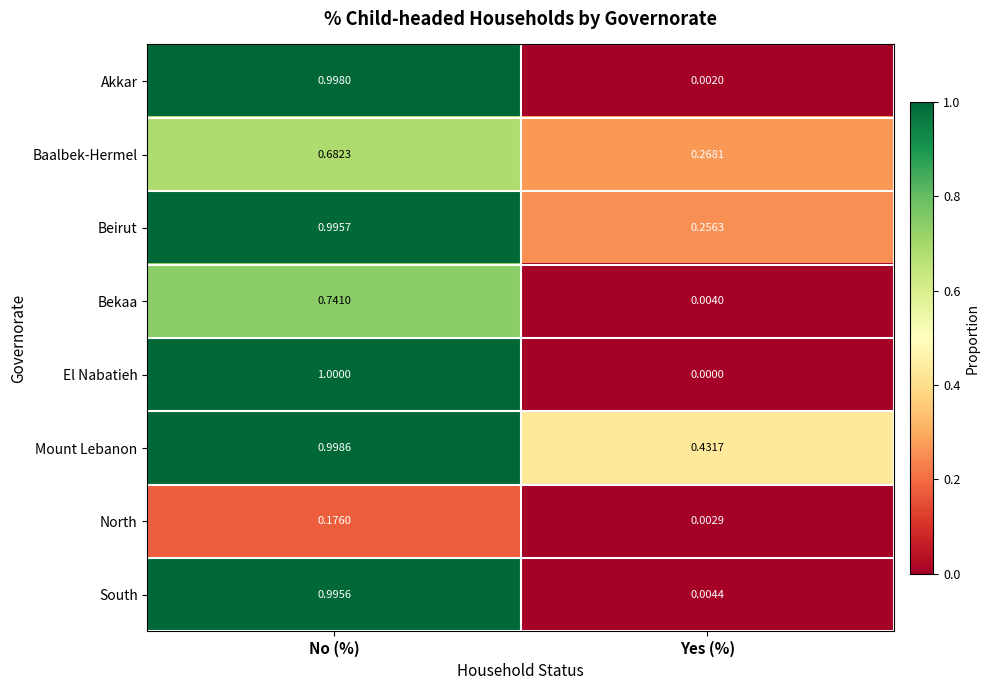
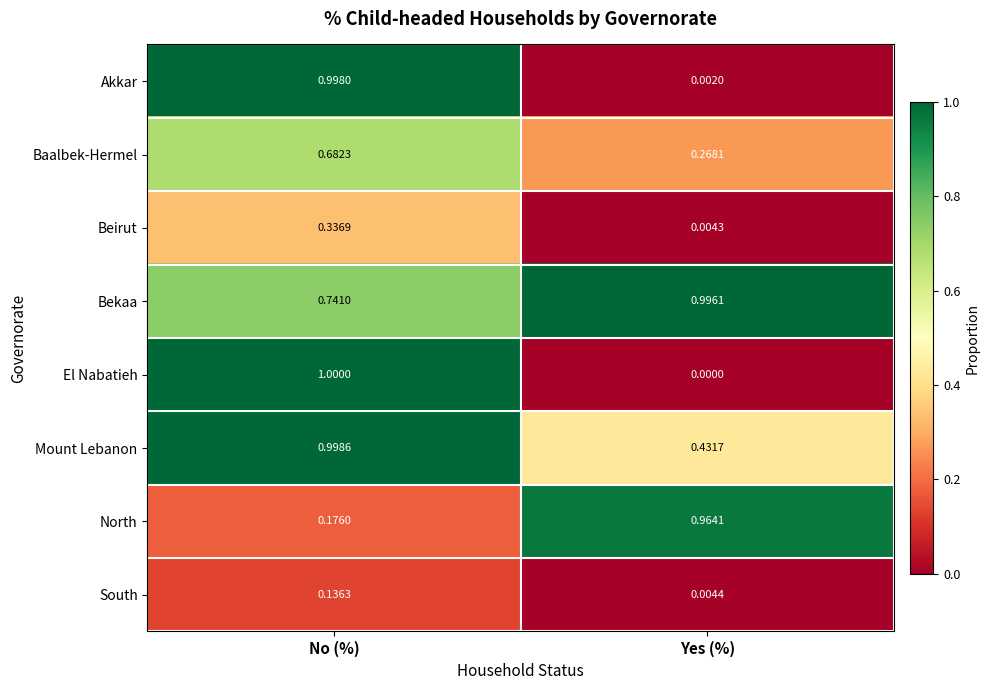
  {
    "Akkar": {
      "No (%)": 0.9980,
      "Yes (%)": 0.0020
    },
    "Baalbek-Hermel": {
      "No (%)": 0.6823,
      "Yes (%)": 0.2681
    },
    "Beirut": {
-     "No (%)": 0.9957,
-     "Yes (%)": 0.2563
+     "No (%)": 0.3369,
+     "Yes (%)": 0.0043
    },
    "Bekaa": {
      "No (%)": 0.7410,
-     "Yes (%)": 0.0040
+     "Yes (%)": 0.9961
    },
    "El Nabatieh": {
      "No (%)": 1.0000,
      "Yes (%)": 0.0000
    },
    "Mount Lebanon": {
      "No (%)": 0.9986,
      "Yes (%)": 0.4317
    },
    "North": {
      "No (%)": 0.1760,
-     "Yes (%)": 0.0029
+     "Yes (%)": 0.9641
    },
    "South": {
-     "No (%)": 0.9956,
+     "No (%)": 0.1363,
      "Yes (%)": 0.0044
    }
  }
